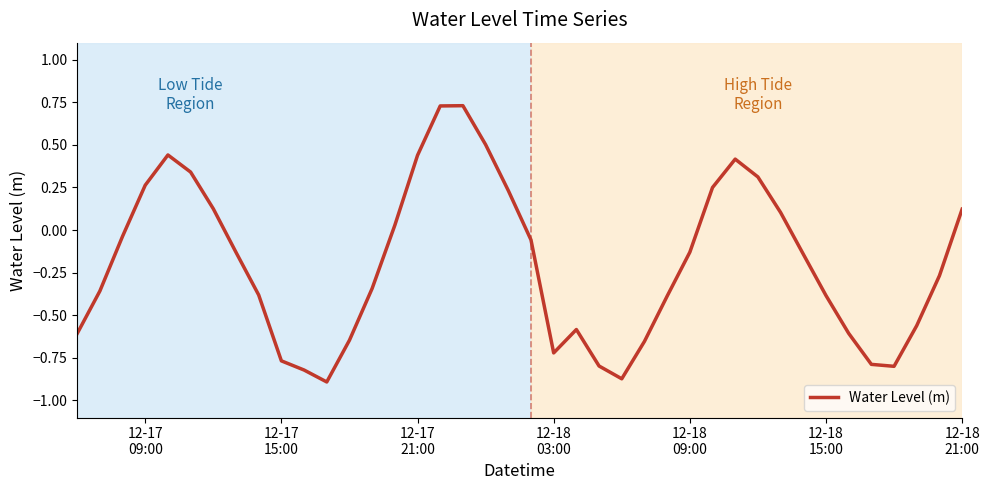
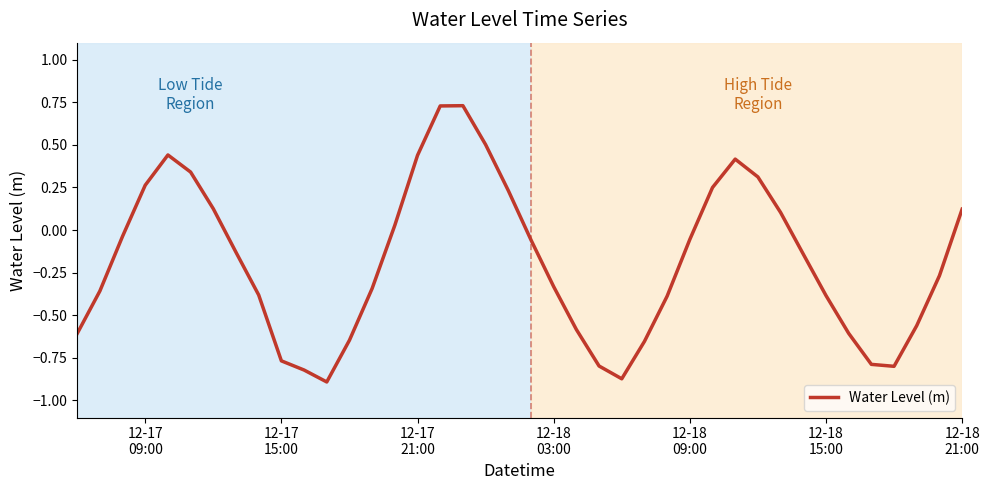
  {
    "12-17 09:00": 0.26,
    "12-17 15:00": -0.77,
    "12-17 21:00": 0.44,
-   "12-18 03:00": -0.72,
-   "12-18 09:00": -0.13,
+   "12-18 03:00": -0.33,
+   "12-18 09:00": -0.05,
    "12-18 15:00": -0.38,
    "12-18 21:00": 0.12
  }
